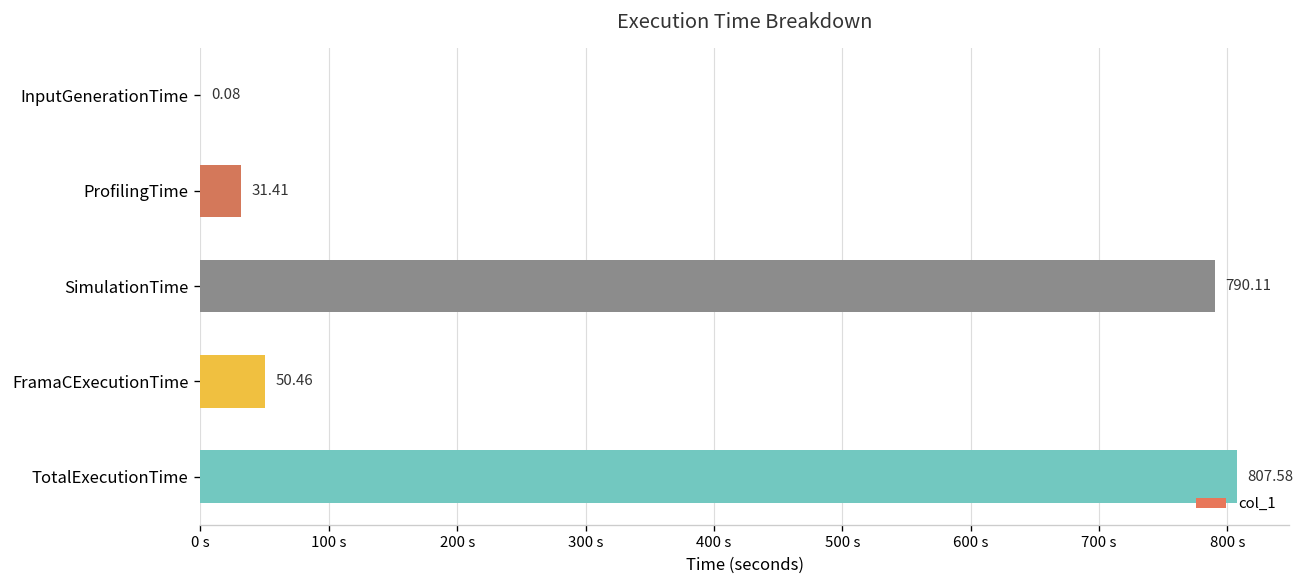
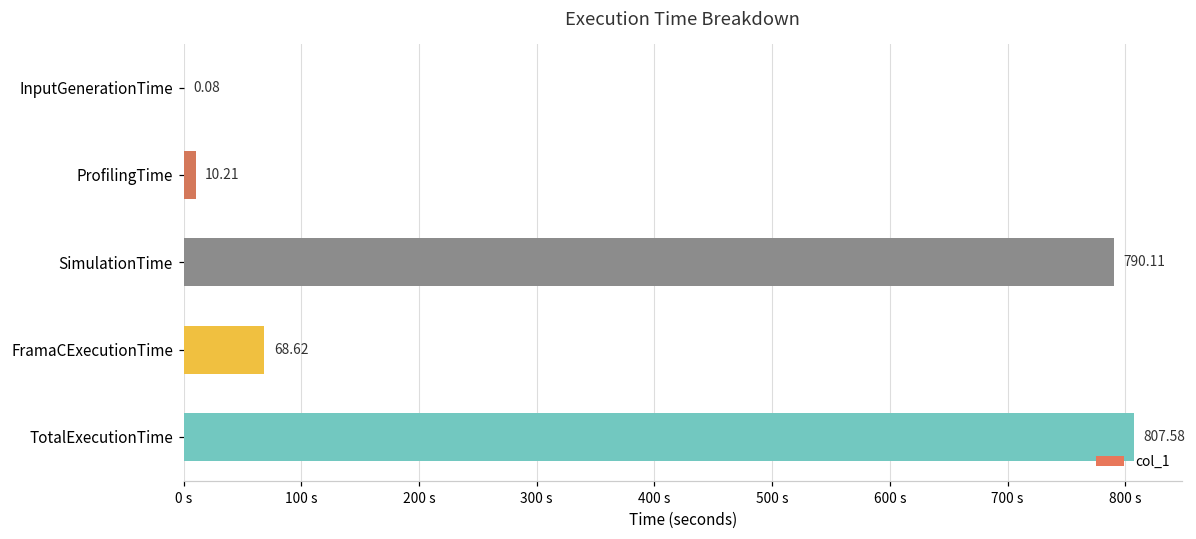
  {
    "InputGenerationTime": 0.08,
-   "ProfilingTime": 31.41,
+   "ProfilingTime": 10.21,
    "SimulationTime": 790.11,
-   "FramaCExecutionTime": 50.46,
+   "FramaCExecutionTime": 68.62,
    "TotalExecutionTime": 807.58
  }
